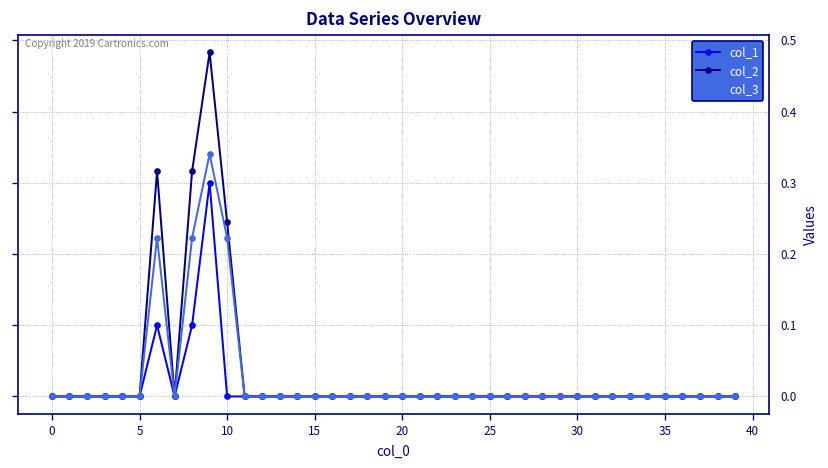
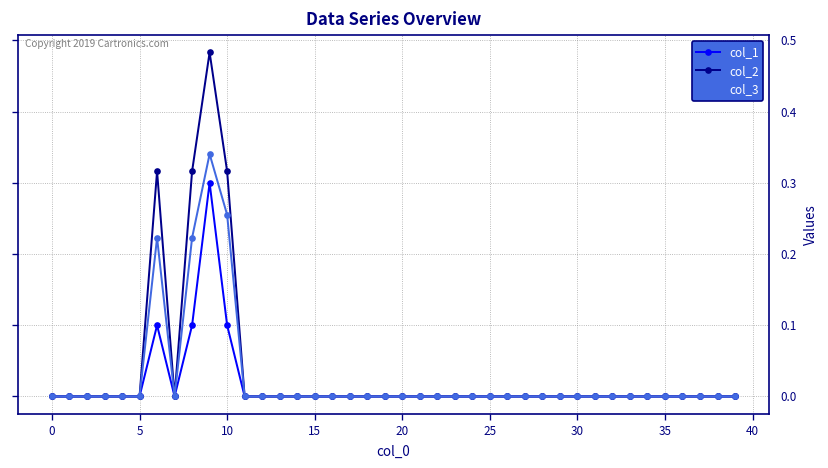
  {
    "col_1": {
-     "10": 0.0
+     "10": 0.1
    },
    "col_2": {
-     "10": 0.24
+     "10": 0.32
    },
    "col_3": {
-     "10": 0.22
+     "10": 0.26
    }
  }
